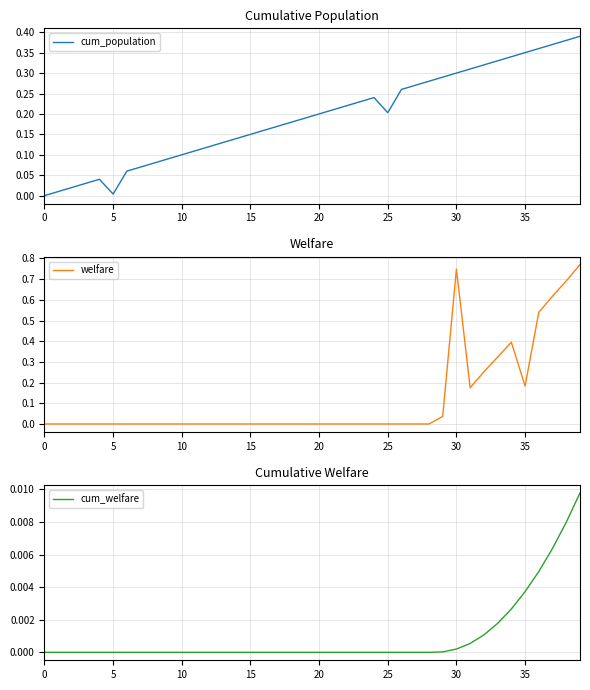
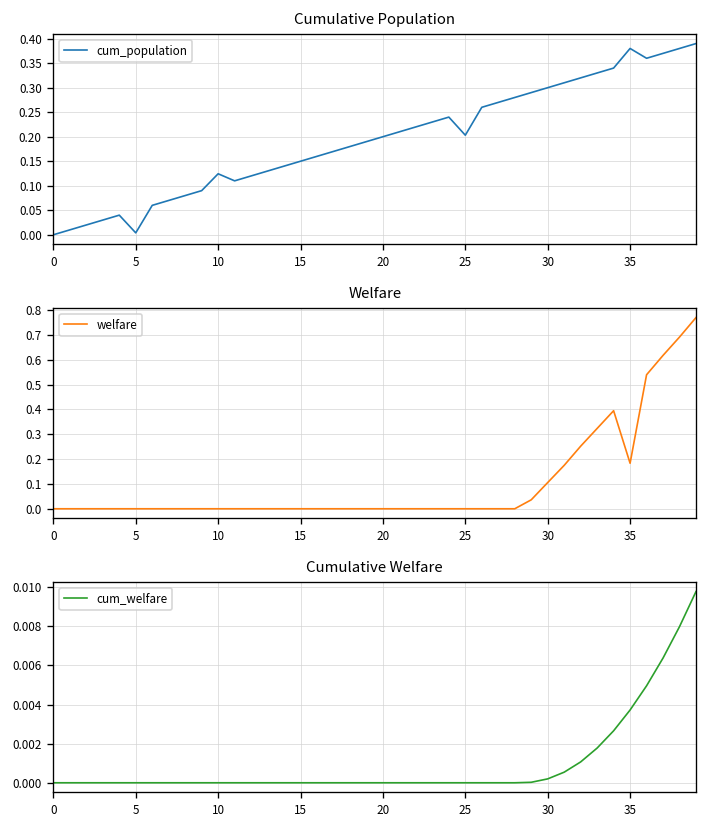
  {
    "Cumulative Population": {
      "0": 0.00,
      "5": 0.00,
-     "10": 0.10,
+     "10": 0.12,
      "15": 0.15,
      "20": 0.20,
      "25": 0.20,
      "30": 0.30,
-     "35": 0.35
+     "35": 0.38
    },
    "Welfare": {
      "0": 0.00,
      "5": 0.00,
      "10": 0.00,
      "15": 0.00,
      "20": 0.00,
      "25": 0.00,
-     "30": 0.75,
+     "30": 0.11,
      "35": 0.18
    },
    "Cumulative Welfare": {
      "0": 0.0000,
      "5": 0.0000,
      "10": 0.0000,
      "15": 0.0000,
      "20": 0.0000,
      "25": 0.0000,
      "30": 0.0002,
      "35": 0.0037
    }
  }
